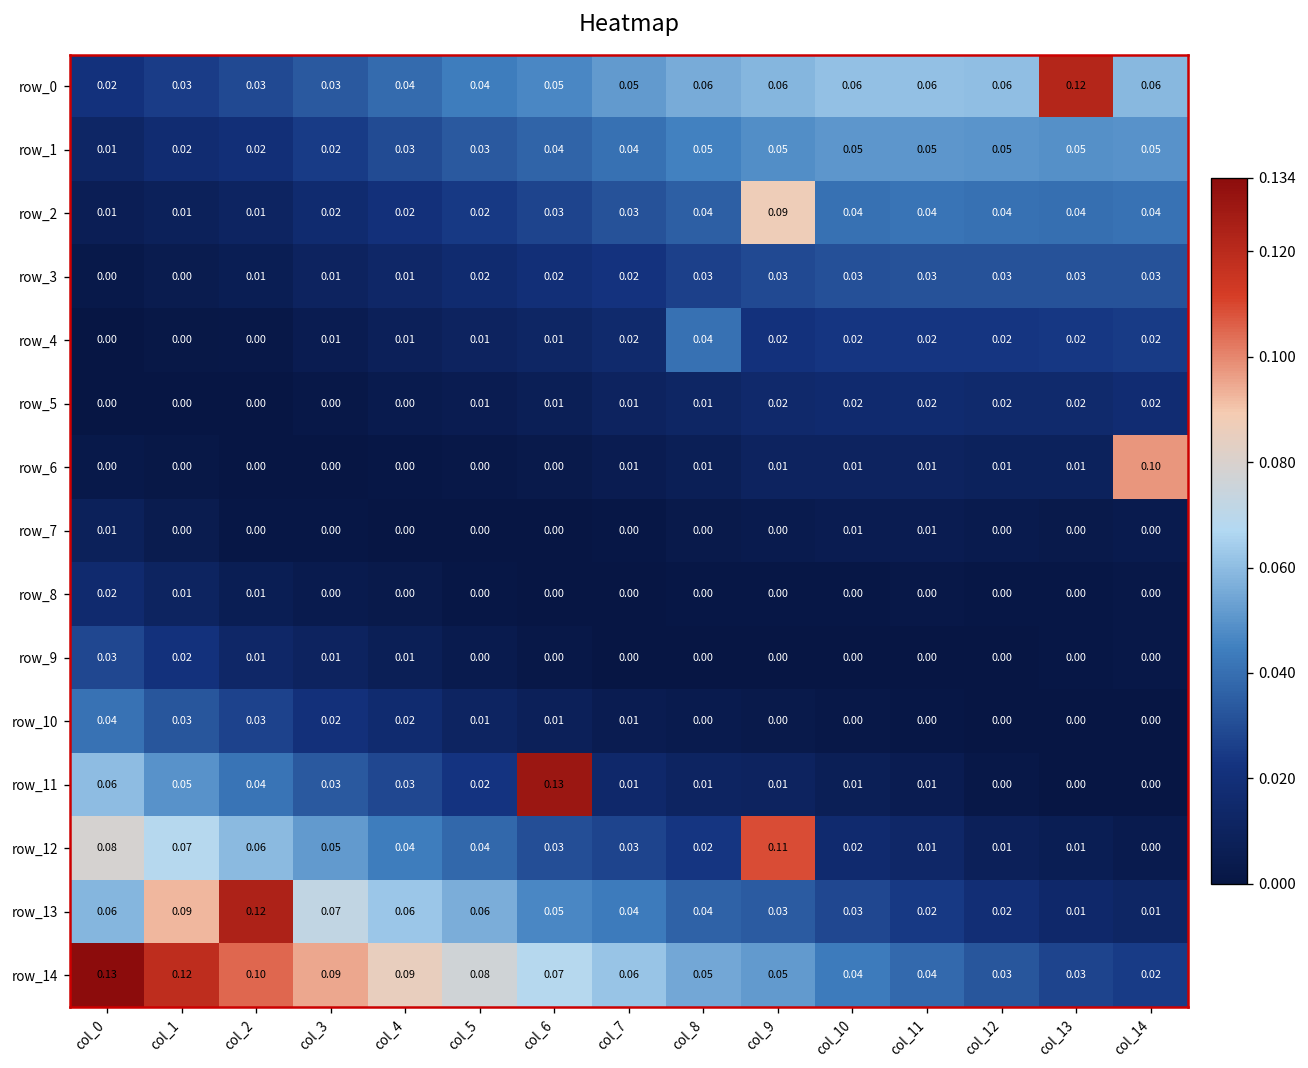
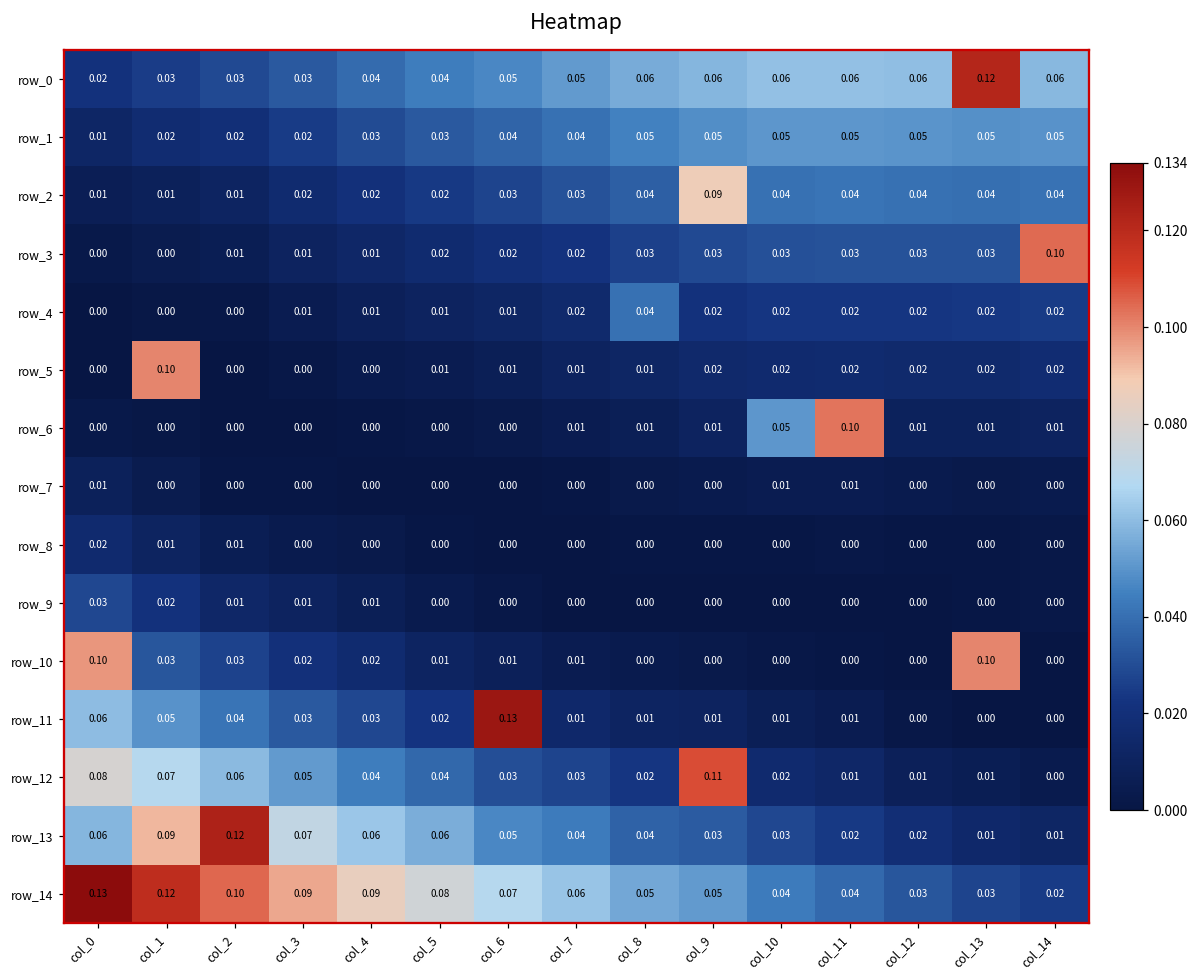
  {
    "row_3": {
      "col_0": 0.00,
      "col_1": 0.00,
      "col_2": 0.01,
      "col_3": 0.01,
      "col_4": 0.01,
      "col_5": 0.02,
      "col_6": 0.02,
      "col_7": 0.02,
      "col_8": 0.03,
      "col_9": 0.03,
      "col_10": 0.03,
      "col_11": 0.03,
      "col_12": 0.03,
      "col_13": 0.03,
-     "col_14": 0.03
+     "col_14": 0.10
    },
    "row_5": {
      "col_0": 0.00,
-     "col_1": 0.00,
+     "col_1": 0.10,
      "col_2": 0.00,
      "col_3": 0.00,
      "col_4": 0.00,
      "col_5": 0.01,
      "col_6": 0.01,
      "col_7": 0.01,
      "col_8": 0.01,
      "col_9": 0.02,
      "col_10": 0.02,
      "col_11": 0.02,
      "col_12": 0.02,
      "col_13": 0.02,
      "col_14": 0.02
    },
    "row_6": {
      "col_0": 0.00,
      "col_1": 0.00,
      "col_2": 0.00,
      "col_3": 0.00,
      "col_4": 0.00,
      "col_5": 0.00,
      "col_6": 0.00,
      "col_7": 0.01,
      "col_8": 0.01,
      "col_9": 0.01,
-     "col_10": 0.01,
-     "col_11": 0.01,
+     "col_10": 0.05,
+     "col_11": 0.10,
      "col_12": 0.01,
      "col_13": 0.01,
-     "col_14": 0.10
+     "col_14": 0.01
    },
    "row_10": {
-     "col_0": 0.04,
+     "col_0": 0.10,
      "col_1": 0.03,
      "col_2": 0.03,
      "col_3": 0.02,
      "col_4": 0.02,
      "col_5": 0.01,
      "col_6": 0.01,
      "col_7": 0.01,
      "col_8": 0.00,
      "col_9": 0.00,
      "col_10": 0.00,
      "col_11": 0.00,
      "col_12": 0.00,
-     "col_13": 0.00,
+     "col_13": 0.10,
      "col_14": 0.00
    }
  }
